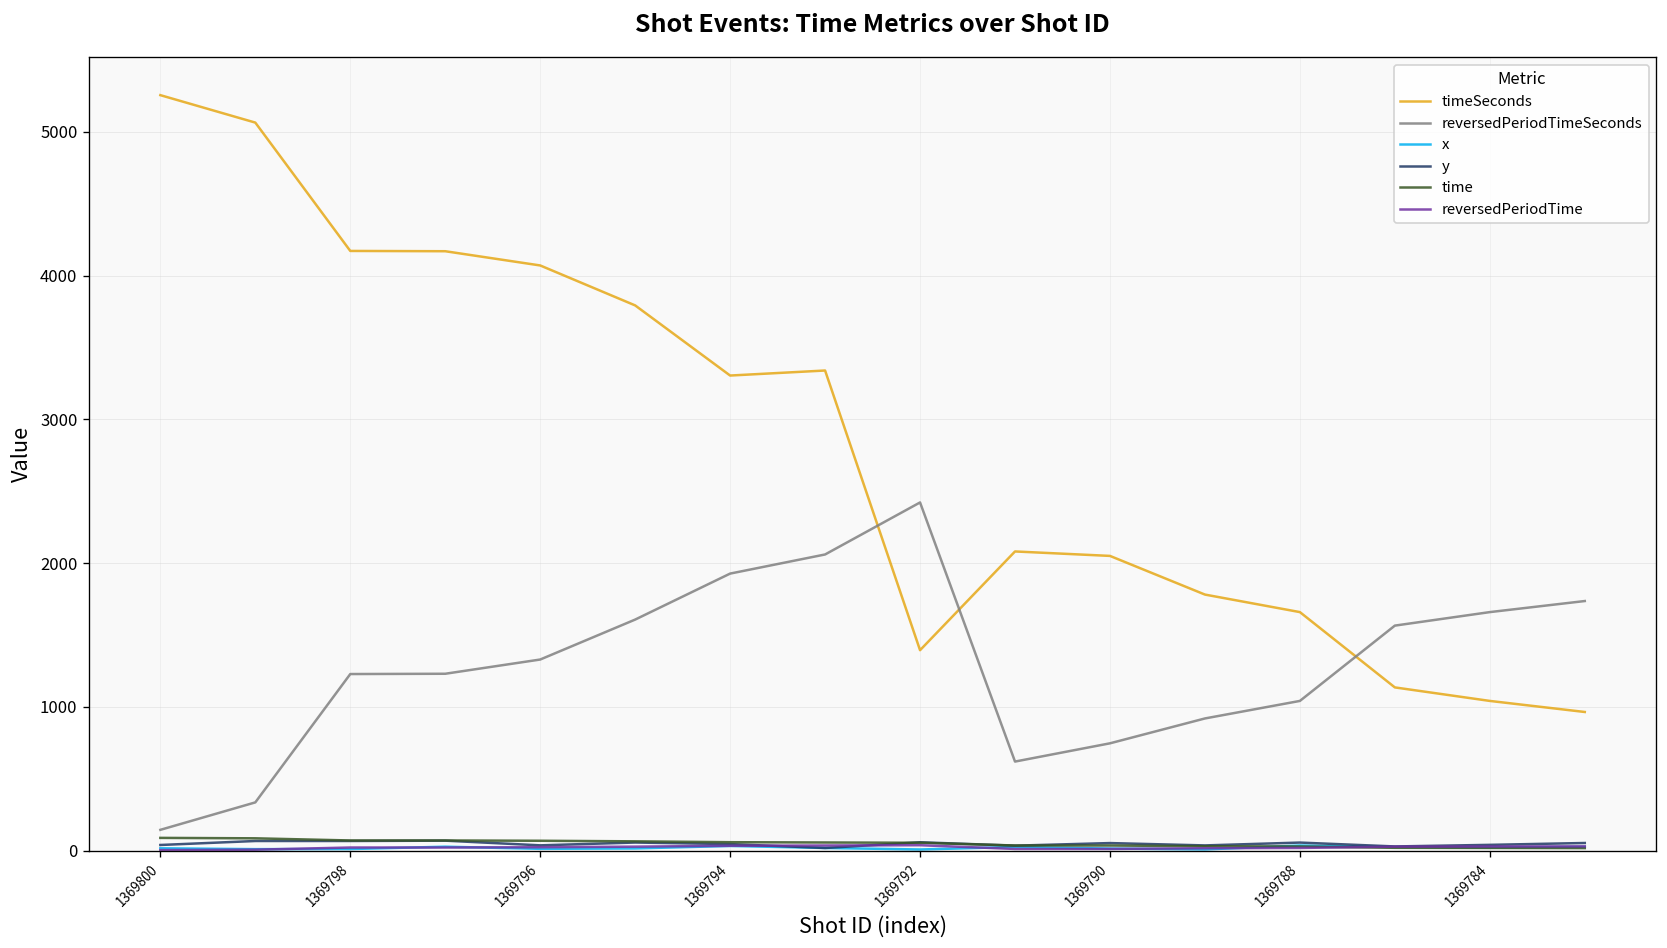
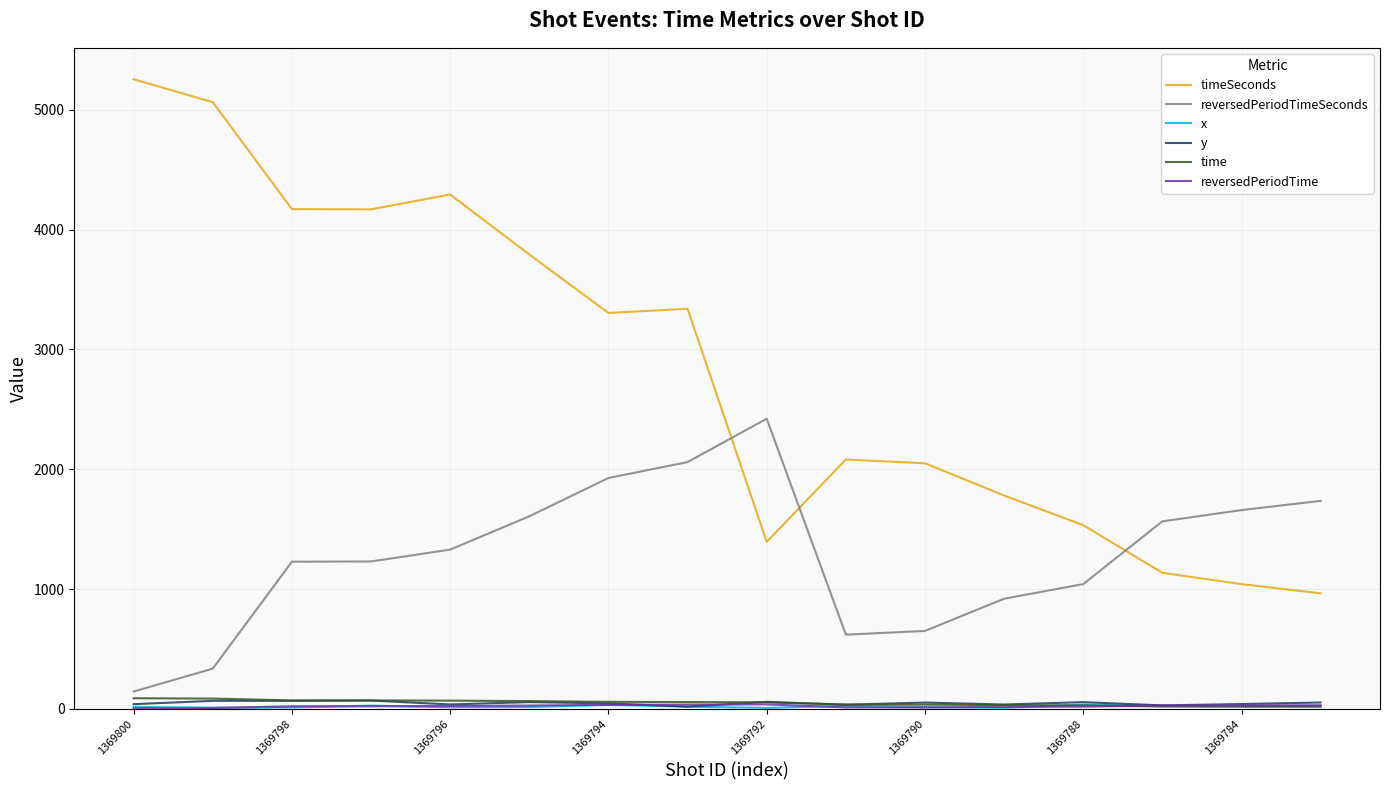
  {
    "timeSeconds": {
      "1369800": 5260,
      "1369798": 4170,
-     "1369796": 4070,
+     "1369796": 4290,
      "1369794": 3310,
      "1369792": 1390,
      "1369790": 2050,
-     "1369788": 1660,
+     "1369788": 1530,
      "1369784": 1040
    },
    "reversedPeriodTimeSeconds": {
      "1369800": 140,
      "1369798": 1230,
      "1369796": 1330,
      "1369794": 1930,
      "1369792": 2420,
-     "1369790": 750,
+     "1369790": 650,
      "1369788": 1040,
      "1369784": 1660
    },
    "x": {
      "1369792": 10
    },
    "y": {
      "1369800": 40
    },
    "time": {
      "1369800": 90,
      "1369796": 70
    }
  }
